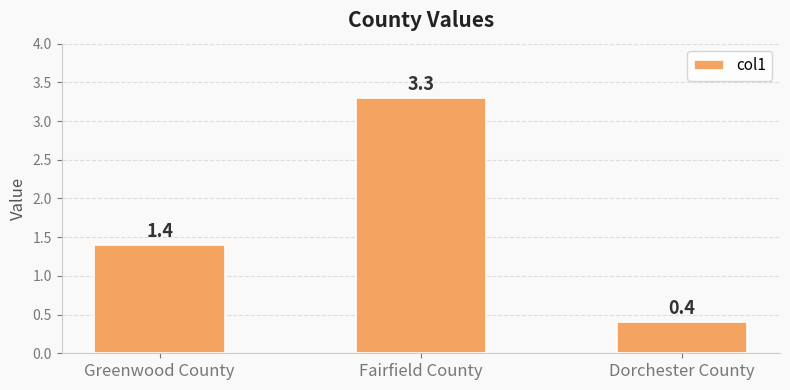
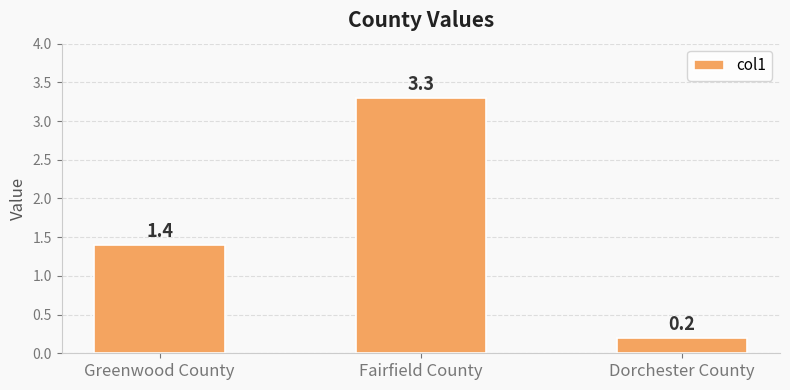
  {
    "Greenwood County": 1.4,
    "Fairfield County": 3.3,
-   "Dorchester County": 0.4
+   "Dorchester County": 0.2
  }
